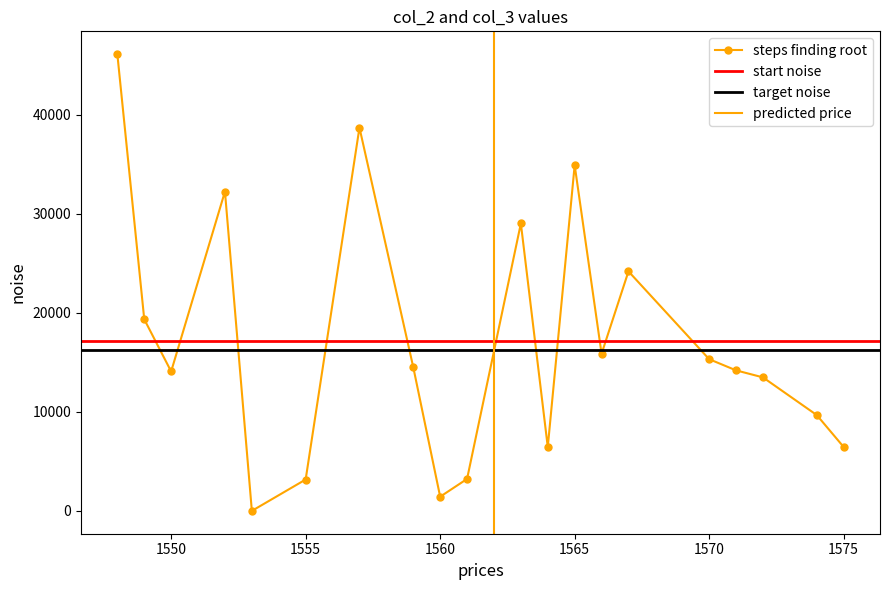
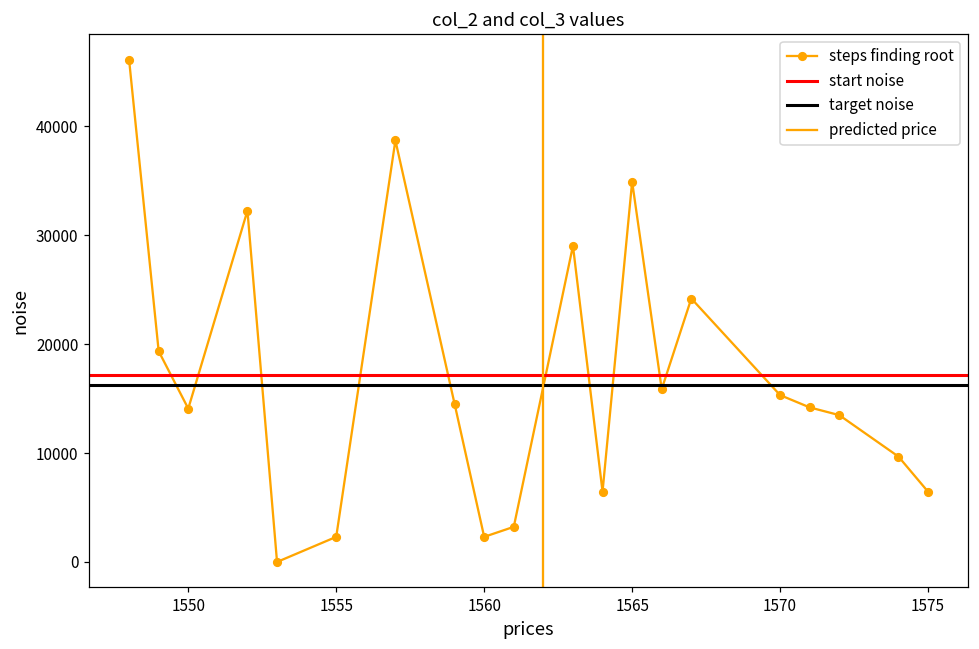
  {
    "1550": 14000,
-   "1555": 3000,
-   "1560": 1000,
+   "1555": 2000,
+   "1560": 2000,
    "1565": 35000,
    "1570": 15000,
    "1575": 6000
  }
